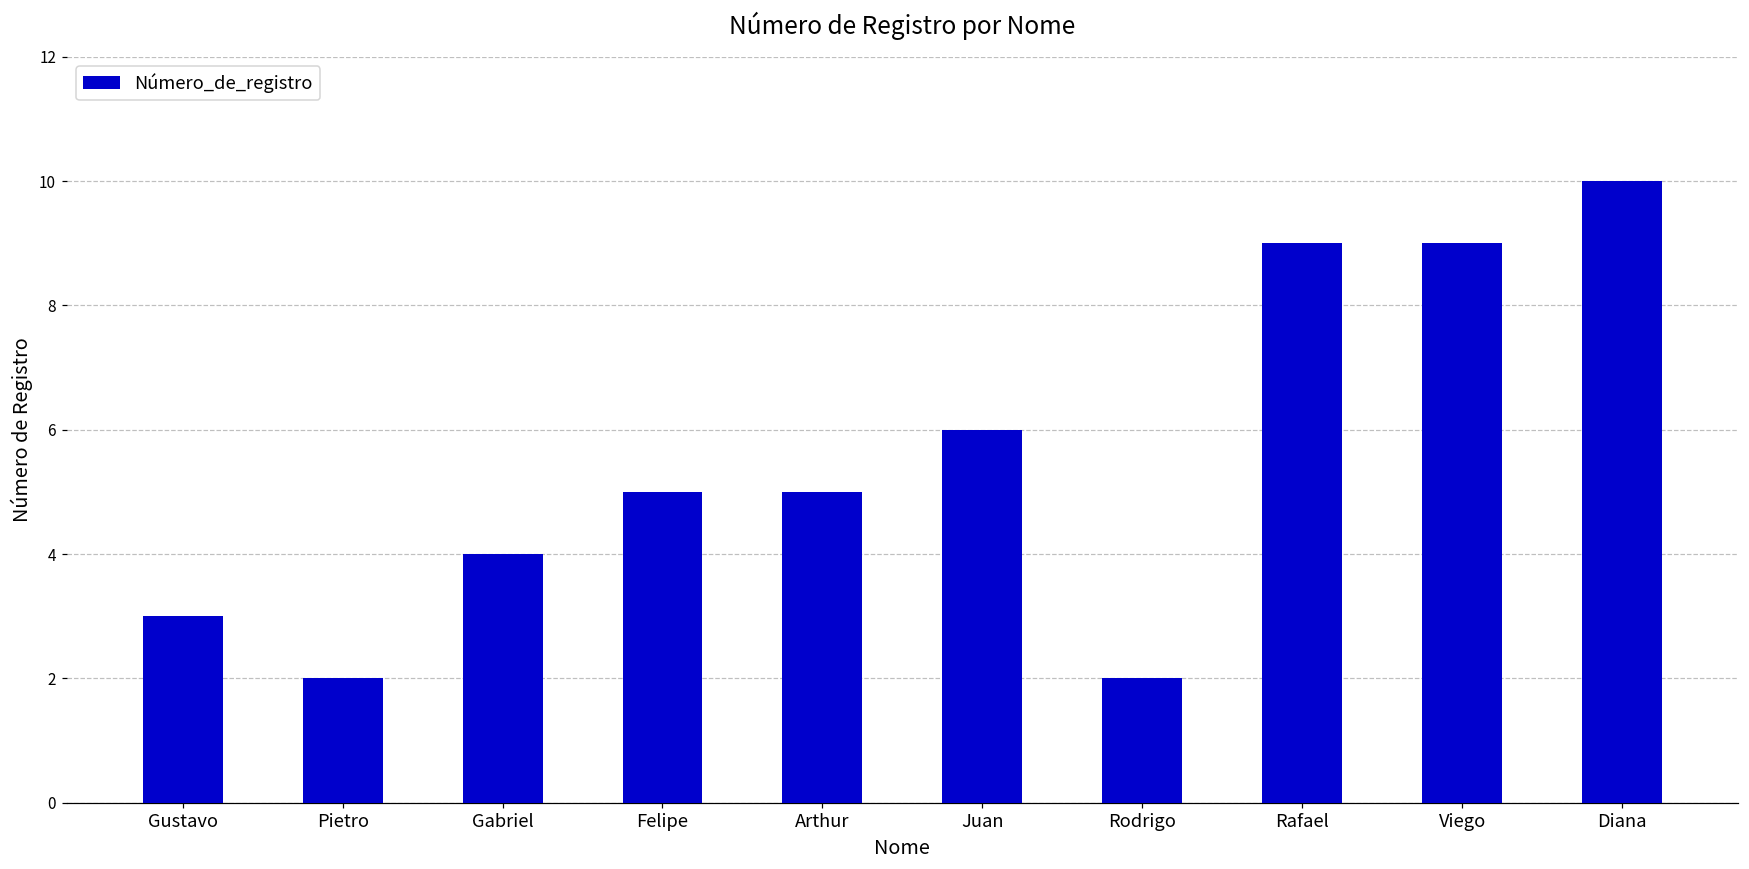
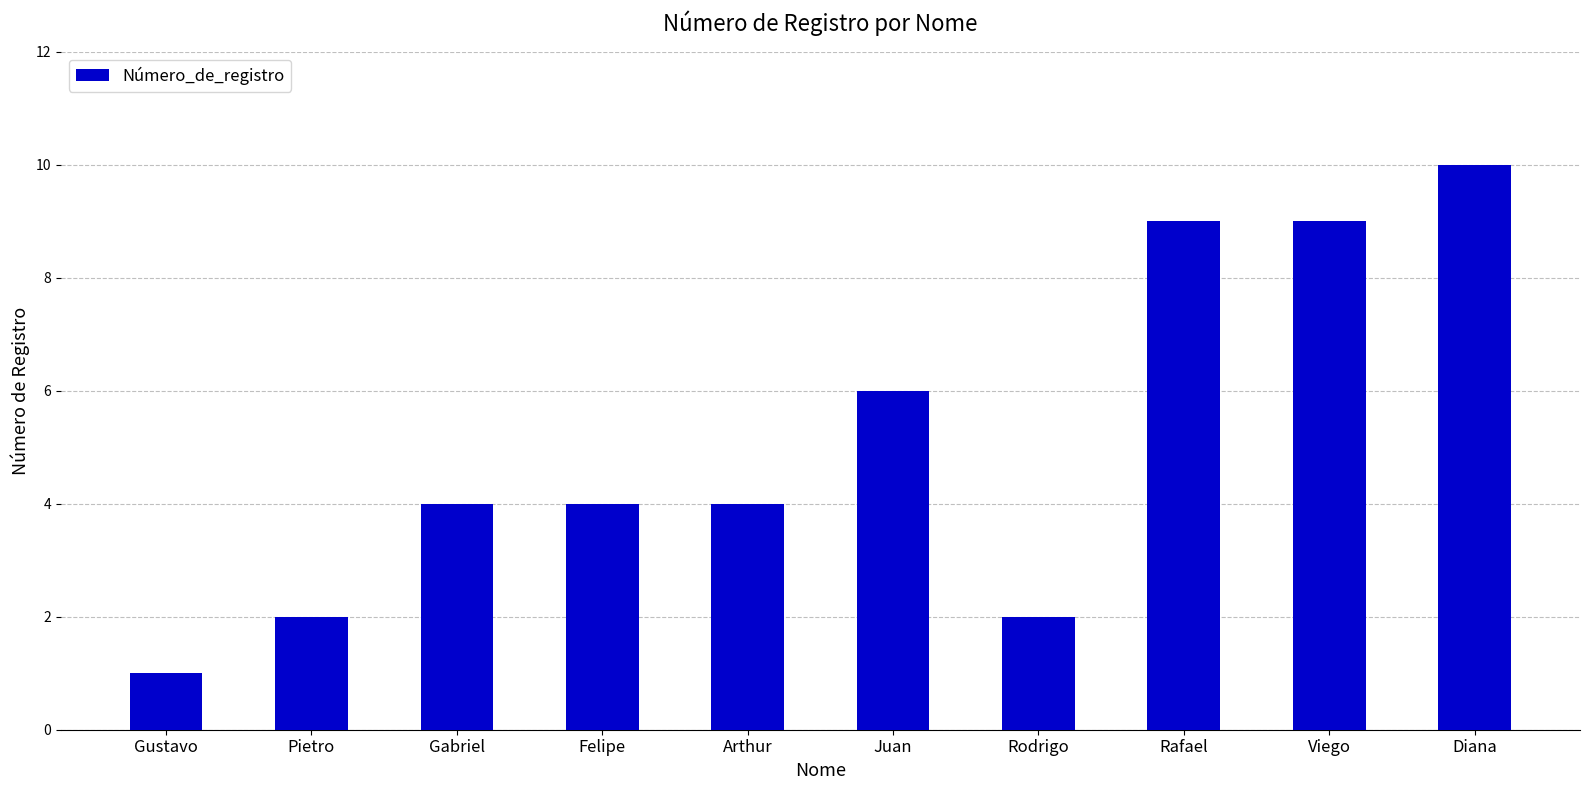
  {
-   "Gustavo": 3,
+   "Gustavo": 1,
    "Pietro": 2,
    "Gabriel": 4,
-   "Felipe": 5,
-   "Arthur": 5,
+   "Felipe": 4,
+   "Arthur": 4,
    "Juan": 6,
    "Rodrigo": 2,
    "Rafael": 9,
    "Viego": 9,
    "Diana": 10
  }
